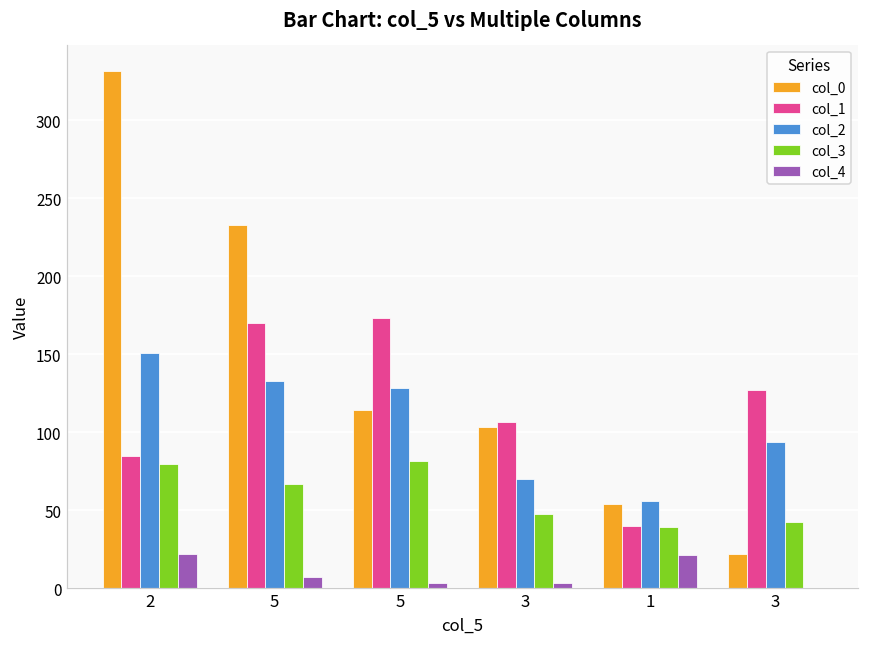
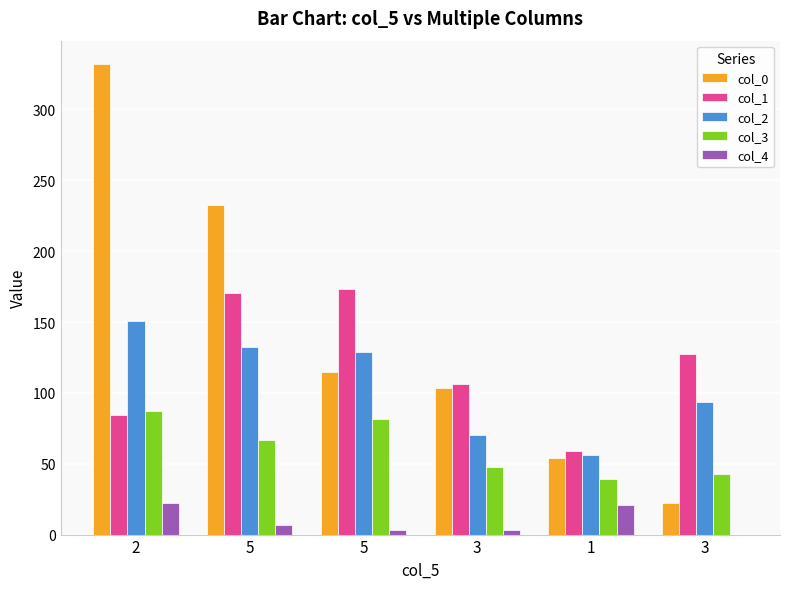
  {
    "col_0": {
      "2": 332,
      "1": 54
    },
    "col_1": {
      "2": 85,
-     "1": 40
+     "1": 59
    },
    "col_2": {
      "2": 151,
      "1": 56
    },
    "col_3": {
-     "2": 80,
+     "2": 87,
      "1": 39
    },
    "col_4": {
      "2": 22,
      "1": 21
    }
  }
